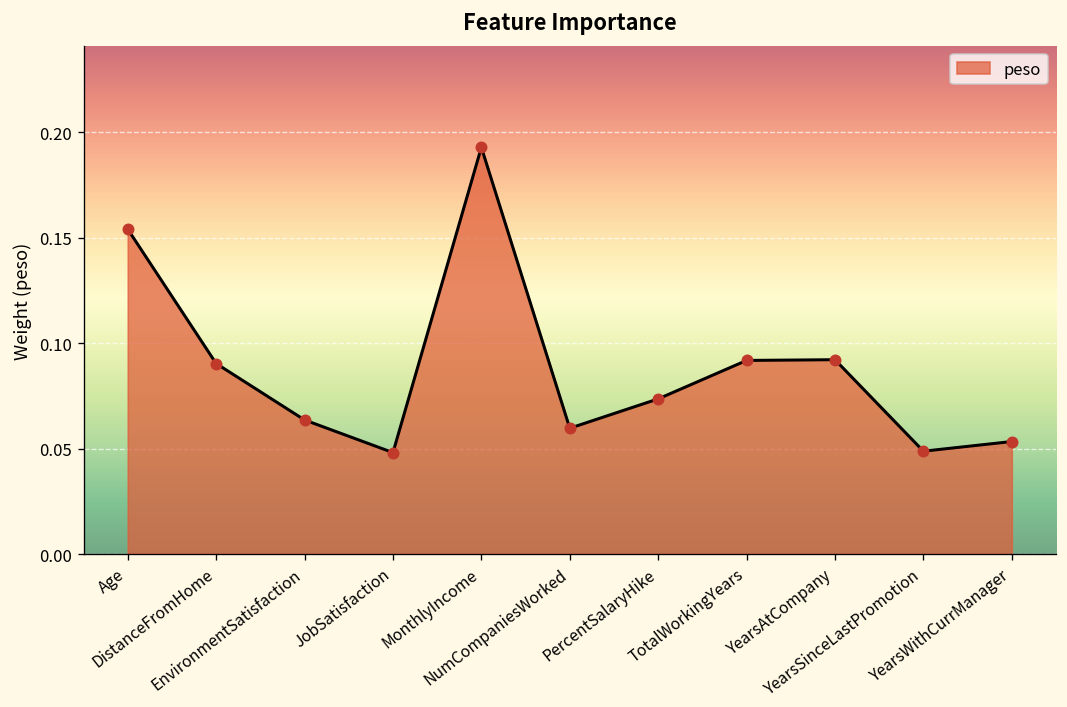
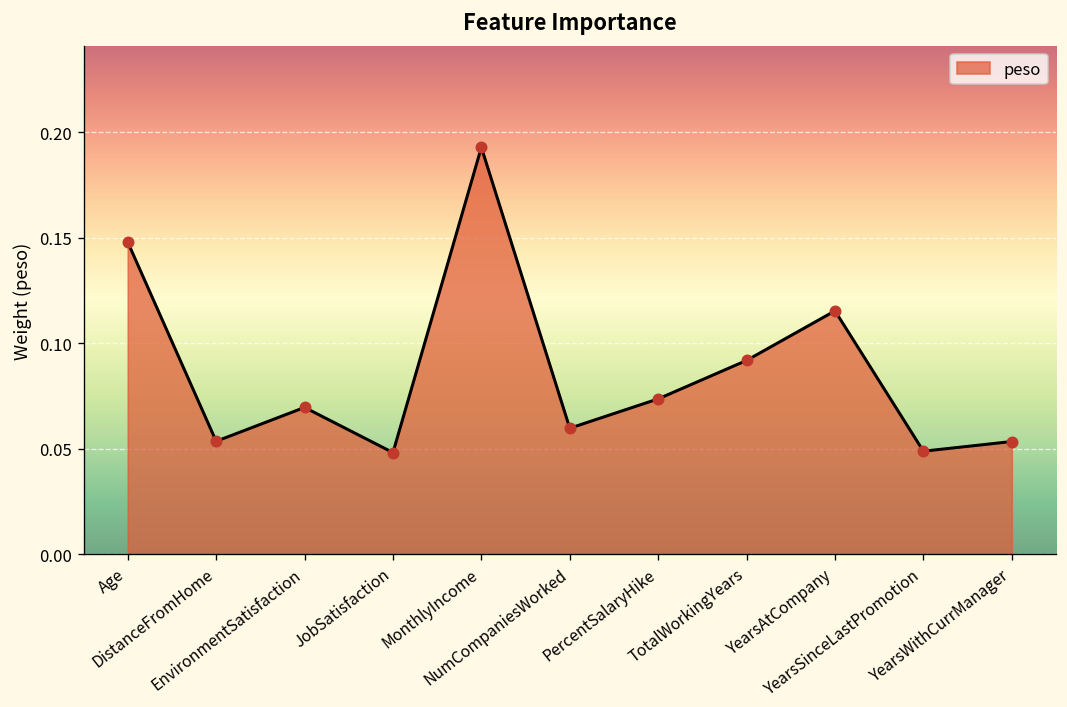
  {
-   "Age": 0.154,
-   "DistanceFromHome": 0.090,
-   "EnvironmentSatisfaction": 0.064,
+   "Age": 0.148,
+   "DistanceFromHome": 0.053,
+   "EnvironmentSatisfaction": 0.070,
    "JobSatisfaction": 0.048,
    "MonthlyIncome": 0.193,
    "NumCompaniesWorked": 0.060,
    "PercentSalaryHike": 0.074,
    "TotalWorkingYears": 0.092,
-   "YearsAtCompany": 0.092,
+   "YearsAtCompany": 0.115,
    "YearsSinceLastPromotion": 0.049,
    "YearsWithCurrManager": 0.053
  }
